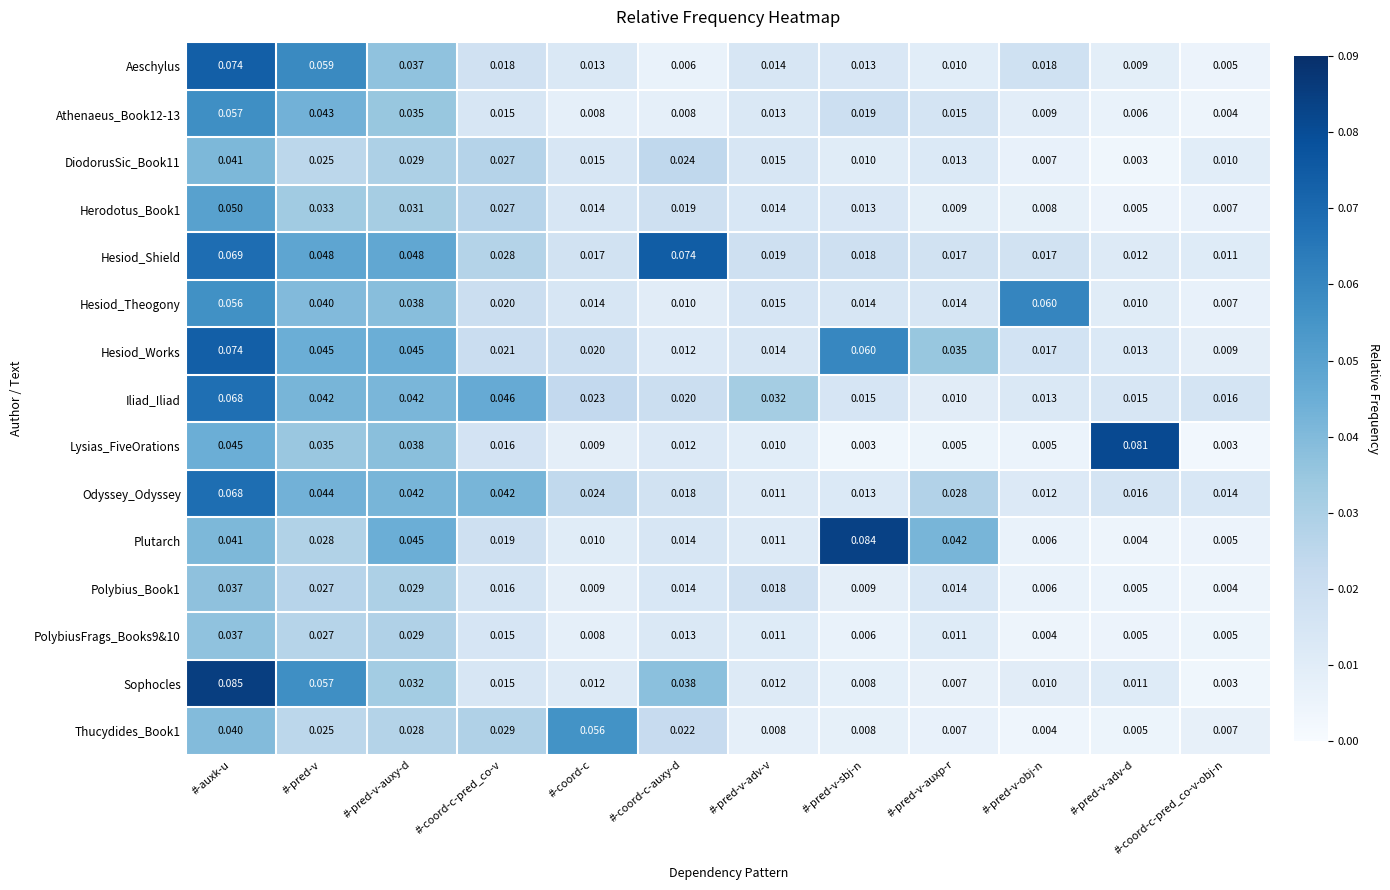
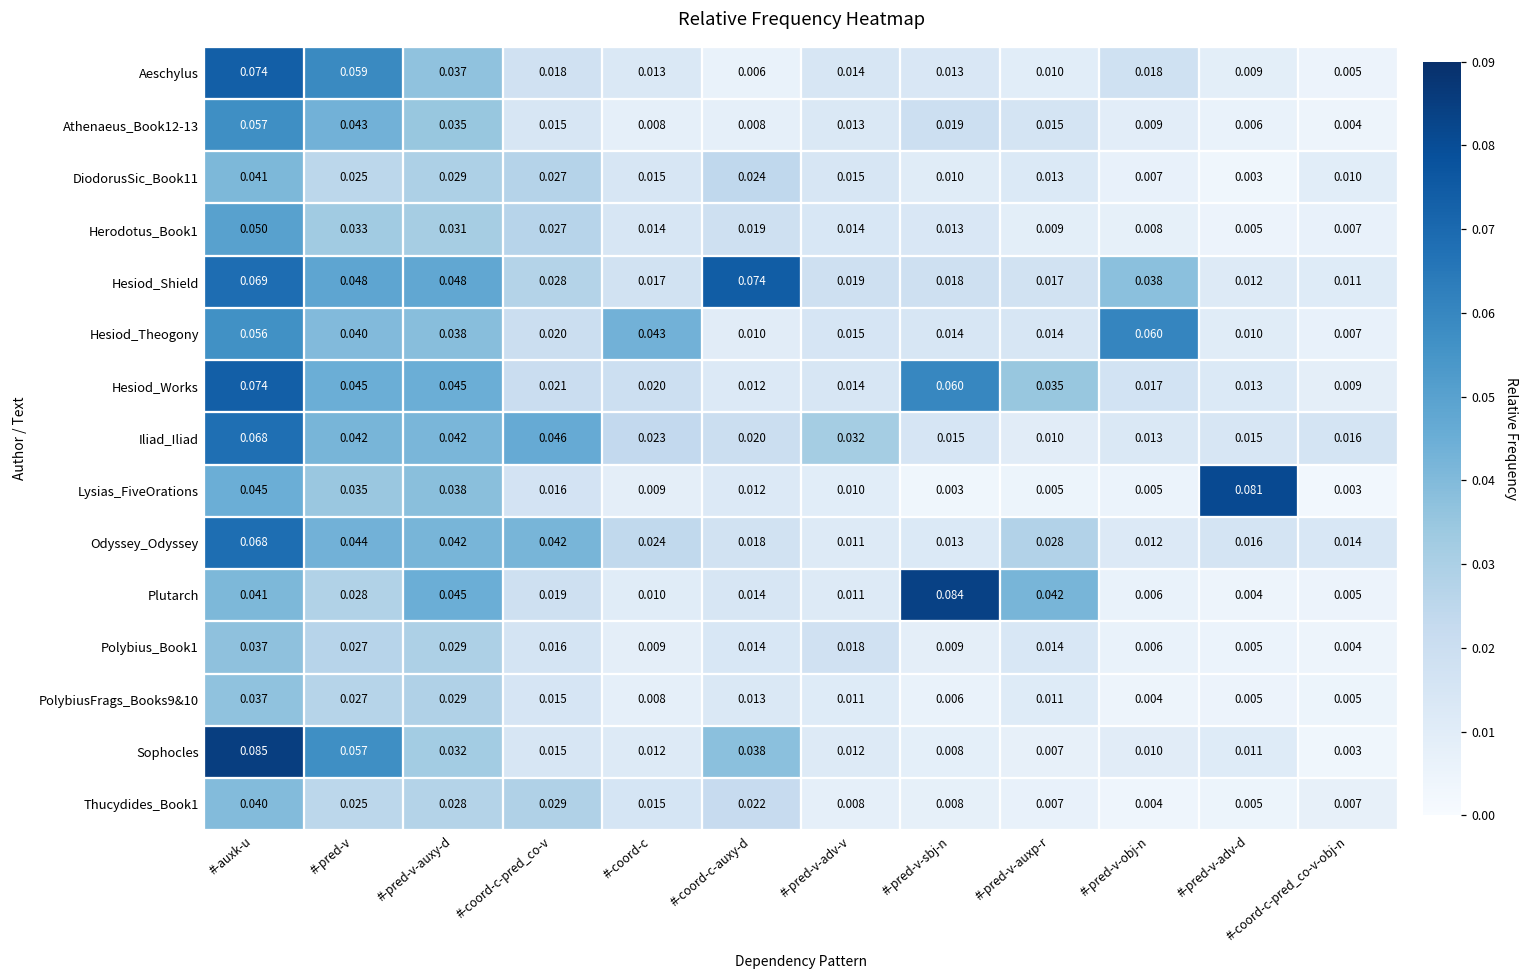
  {
    "Aeschylus": {
      "#-auxk-u": 0.074,
      "#-pred-v": 0.059,
      "#-pred-v-auxy-d": 0.037,
      "#-coord-c-pred_co-v": 0.018,
      "#-coord-c": 0.013,
      "#-coord-c-auxy-d": 0.006,
      "#-pred-v-adv-v": 0.014,
      "#-pred-v-sbj-n": 0.013,
      "#-pred-v-auxp-r": 0.010,
      "#-pred-v-obj-n": 0.018,
      "#-pred-v-adv-d": 0.009,
      "#-coord-c-pred_co-v-obj-n": 0.005
    },
    "Athenaeus_Book12-13": {
      "#-auxk-u": 0.057,
      "#-pred-v": 0.043,
      "#-pred-v-auxy-d": 0.035,
      "#-coord-c-pred_co-v": 0.015,
      "#-coord-c": 0.008,
      "#-coord-c-auxy-d": 0.008,
      "#-pred-v-adv-v": 0.013,
      "#-pred-v-sbj-n": 0.019,
      "#-pred-v-auxp-r": 0.015,
      "#-pred-v-obj-n": 0.009,
      "#-pred-v-adv-d": 0.006,
      "#-coord-c-pred_co-v-obj-n": 0.004
    },
    "DiodorusSic_Book11": {
      "#-auxk-u": 0.041,
      "#-pred-v": 0.025,
      "#-pred-v-auxy-d": 0.029,
      "#-coord-c-pred_co-v": 0.027,
      "#-coord-c": 0.015,
      "#-coord-c-auxy-d": 0.024,
      "#-pred-v-adv-v": 0.015,
      "#-pred-v-sbj-n": 0.010,
      "#-pred-v-auxp-r": 0.013,
      "#-pred-v-obj-n": 0.007,
      "#-pred-v-adv-d": 0.003,
      "#-coord-c-pred_co-v-obj-n": 0.010
    },
    "Herodotus_Book1": {
      "#-auxk-u": 0.050,
      "#-pred-v": 0.033,
      "#-pred-v-auxy-d": 0.031,
      "#-coord-c-pred_co-v": 0.027,
      "#-coord-c": 0.014,
      "#-coord-c-auxy-d": 0.019,
      "#-pred-v-adv-v": 0.014,
      "#-pred-v-sbj-n": 0.013,
      "#-pred-v-auxp-r": 0.009,
      "#-pred-v-obj-n": 0.008,
      "#-pred-v-adv-d": 0.005,
      "#-coord-c-pred_co-v-obj-n": 0.007
    },
    "Hesiod_Shield": {
      "#-auxk-u": 0.069,
      "#-pred-v": 0.048,
      "#-pred-v-auxy-d": 0.048,
      "#-coord-c-pred_co-v": 0.028,
      "#-coord-c": 0.017,
      "#-coord-c-auxy-d": 0.074,
      "#-pred-v-adv-v": 0.019,
      "#-pred-v-sbj-n": 0.018,
      "#-pred-v-auxp-r": 0.017,
-     "#-pred-v-obj-n": 0.017,
+     "#-pred-v-obj-n": 0.038,
      "#-pred-v-adv-d": 0.012,
      "#-coord-c-pred_co-v-obj-n": 0.011
    },
    "Hesiod_Theogony": {
      "#-auxk-u": 0.056,
      "#-pred-v": 0.040,
      "#-pred-v-auxy-d": 0.038,
      "#-coord-c-pred_co-v": 0.020,
-     "#-coord-c": 0.014,
+     "#-coord-c": 0.043,
      "#-coord-c-auxy-d": 0.010,
      "#-pred-v-adv-v": 0.015,
      "#-pred-v-sbj-n": 0.014,
      "#-pred-v-auxp-r": 0.014,
      "#-pred-v-obj-n": 0.060,
      "#-pred-v-adv-d": 0.010,
      "#-coord-c-pred_co-v-obj-n": 0.007
    },
    "Hesiod_Works": {
      "#-auxk-u": 0.074,
      "#-pred-v": 0.045,
      "#-pred-v-auxy-d": 0.045,
      "#-coord-c-pred_co-v": 0.021,
      "#-coord-c": 0.020,
      "#-coord-c-auxy-d": 0.012,
      "#-pred-v-adv-v": 0.014,
      "#-pred-v-sbj-n": 0.060,
      "#-pred-v-auxp-r": 0.035,
      "#-pred-v-obj-n": 0.017,
      "#-pred-v-adv-d": 0.013,
      "#-coord-c-pred_co-v-obj-n": 0.009
    },
    "Iliad_Iliad": {
      "#-auxk-u": 0.068,
      "#-pred-v": 0.042,
      "#-pred-v-auxy-d": 0.042,
      "#-coord-c-pred_co-v": 0.046,
      "#-coord-c": 0.023,
      "#-coord-c-auxy-d": 0.020,
      "#-pred-v-adv-v": 0.032,
      "#-pred-v-sbj-n": 0.015,
      "#-pred-v-auxp-r": 0.010,
      "#-pred-v-obj-n": 0.013,
      "#-pred-v-adv-d": 0.015,
      "#-coord-c-pred_co-v-obj-n": 0.016
    },
    "Lysias_FiveOrations": {
      "#-auxk-u": 0.045,
      "#-pred-v": 0.035,
      "#-pred-v-auxy-d": 0.038,
      "#-coord-c-pred_co-v": 0.016,
      "#-coord-c": 0.009,
      "#-coord-c-auxy-d": 0.012,
      "#-pred-v-adv-v": 0.010,
      "#-pred-v-sbj-n": 0.003,
      "#-pred-v-auxp-r": 0.005,
      "#-pred-v-obj-n": 0.005,
      "#-pred-v-adv-d": 0.081,
      "#-coord-c-pred_co-v-obj-n": 0.003
    },
    "Odyssey_Odyssey": {
      "#-auxk-u": 0.068,
      "#-pred-v": 0.044,
      "#-pred-v-auxy-d": 0.042,
      "#-coord-c-pred_co-v": 0.042,
      "#-coord-c": 0.024,
      "#-coord-c-auxy-d": 0.018,
      "#-pred-v-adv-v": 0.011,
      "#-pred-v-sbj-n": 0.013,
      "#-pred-v-auxp-r": 0.028,
      "#-pred-v-obj-n": 0.012,
      "#-pred-v-adv-d": 0.016,
      "#-coord-c-pred_co-v-obj-n": 0.014
    },
    "Plutarch": {
      "#-auxk-u": 0.041,
      "#-pred-v": 0.028,
      "#-pred-v-auxy-d": 0.045,
      "#-coord-c-pred_co-v": 0.019,
      "#-coord-c": 0.010,
      "#-coord-c-auxy-d": 0.014,
      "#-pred-v-adv-v": 0.011,
      "#-pred-v-sbj-n": 0.084,
      "#-pred-v-auxp-r": 0.042,
      "#-pred-v-obj-n": 0.006,
      "#-pred-v-adv-d": 0.004,
      "#-coord-c-pred_co-v-obj-n": 0.005
    },
    "Polybius_Book1": {
      "#-auxk-u": 0.037,
      "#-pred-v": 0.027,
      "#-pred-v-auxy-d": 0.029,
      "#-coord-c-pred_co-v": 0.016,
      "#-coord-c": 0.009,
      "#-coord-c-auxy-d": 0.014,
      "#-pred-v-adv-v": 0.018,
      "#-pred-v-sbj-n": 0.009,
      "#-pred-v-auxp-r": 0.014,
      "#-pred-v-obj-n": 0.006,
      "#-pred-v-adv-d": 0.005,
      "#-coord-c-pred_co-v-obj-n": 0.004
    },
    "PolybiusFrags_Books9&10": {
      "#-auxk-u": 0.037,
      "#-pred-v": 0.027,
      "#-pred-v-auxy-d": 0.029,
      "#-coord-c-pred_co-v": 0.015,
      "#-coord-c": 0.008,
      "#-coord-c-auxy-d": 0.013,
      "#-pred-v-adv-v": 0.011,
      "#-pred-v-sbj-n": 0.006,
      "#-pred-v-auxp-r": 0.011,
      "#-pred-v-obj-n": 0.004,
      "#-pred-v-adv-d": 0.005,
      "#-coord-c-pred_co-v-obj-n": 0.005
    },
    "Sophocles": {
      "#-auxk-u": 0.085,
      "#-pred-v": 0.057,
      "#-pred-v-auxy-d": 0.032,
      "#-coord-c-pred_co-v": 0.015,
      "#-coord-c": 0.012,
      "#-coord-c-auxy-d": 0.038,
      "#-pred-v-adv-v": 0.012,
      "#-pred-v-sbj-n": 0.008,
      "#-pred-v-auxp-r": 0.007,
      "#-pred-v-obj-n": 0.010,
      "#-pred-v-adv-d": 0.011,
      "#-coord-c-pred_co-v-obj-n": 0.003
    },
    "Thucydides_Book1": {
      "#-auxk-u": 0.040,
      "#-pred-v": 0.025,
      "#-pred-v-auxy-d": 0.028,
      "#-coord-c-pred_co-v": 0.029,
-     "#-coord-c": 0.056,
+     "#-coord-c": 0.015,
      "#-coord-c-auxy-d": 0.022,
      "#-pred-v-adv-v": 0.008,
      "#-pred-v-sbj-n": 0.008,
      "#-pred-v-auxp-r": 0.007,
      "#-pred-v-obj-n": 0.004,
      "#-pred-v-adv-d": 0.005,
      "#-coord-c-pred_co-v-obj-n": 0.007
    }
  }
